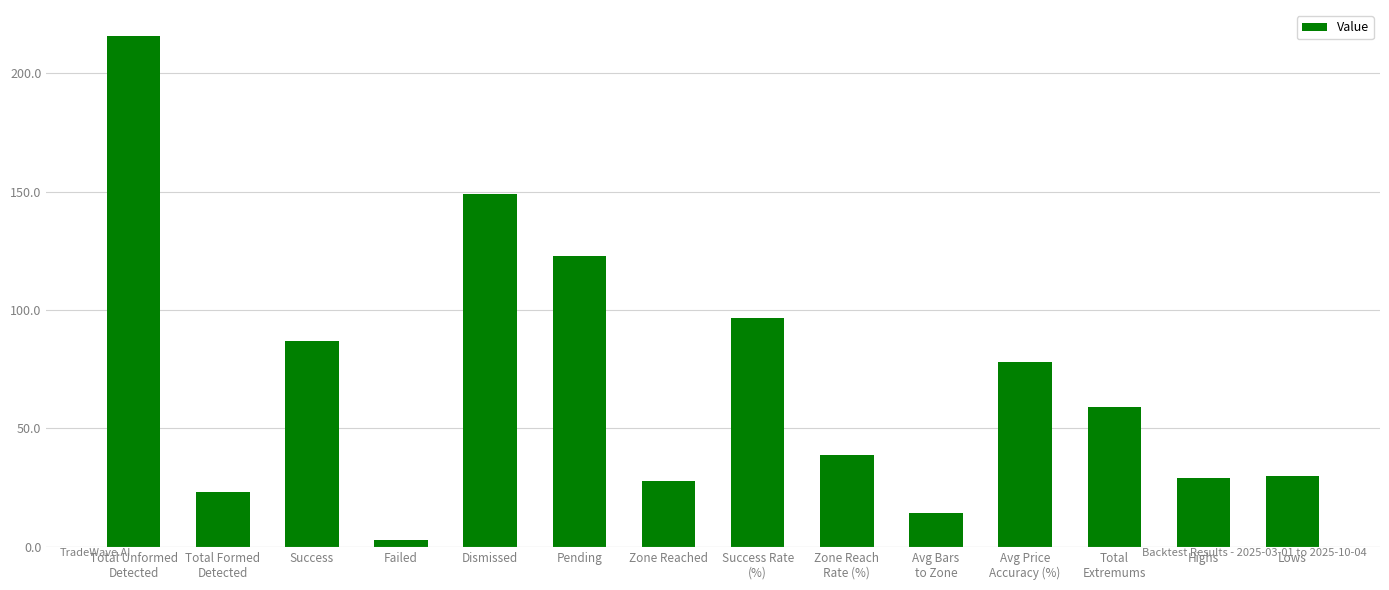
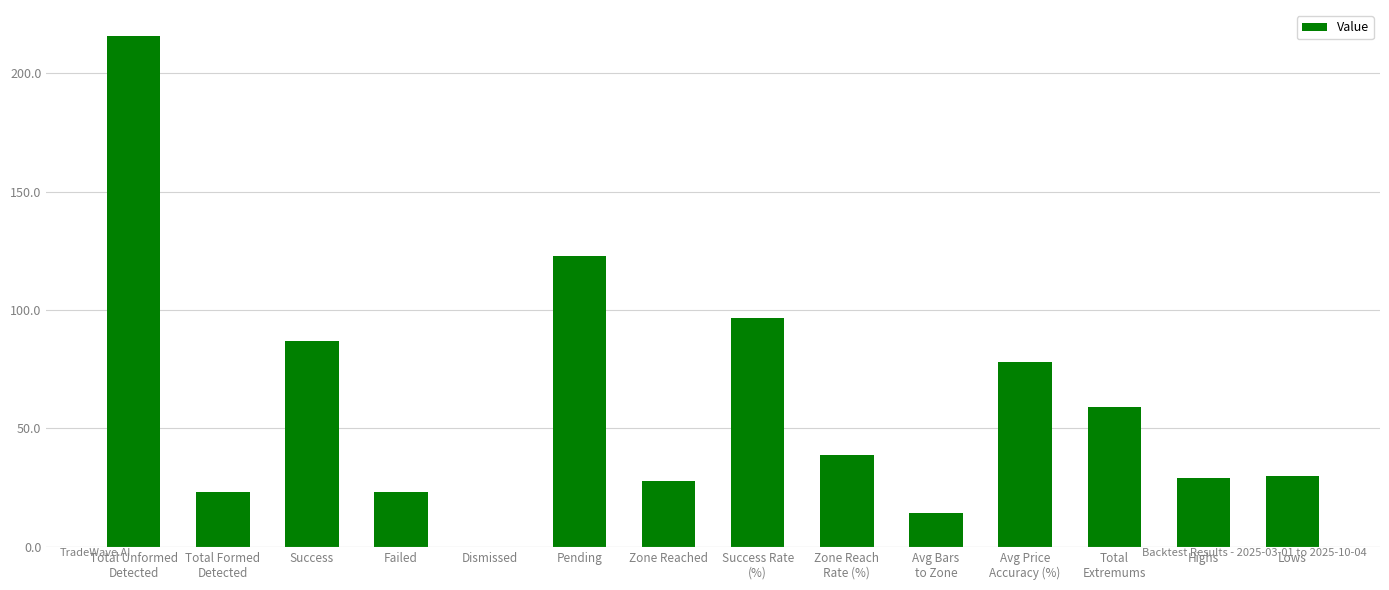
  {
    "Total Unformed Detected": 216,
    "Total Formed Detected": 23,
    "Success": 87,
-   "Failed": 3,
-   "Dismissed": 149,
+   "Failed": 23,
+   "Dismissed": 0,
    "Pending": 123,
    "Zone Reached": 28,
    "Success Rate (%)": 97,
    "Zone Reach Rate (%)": 39,
    "Avg Bars to Zone": 14,
    "Avg Price Accuracy (%)": 78,
    "Total Extremums": 59,
    "Highs": 29,
    "Lows": 30
  }
